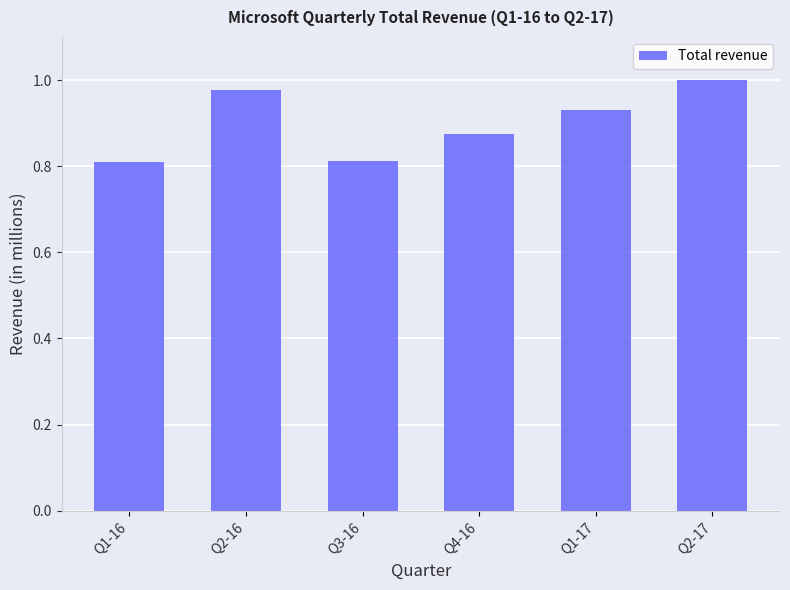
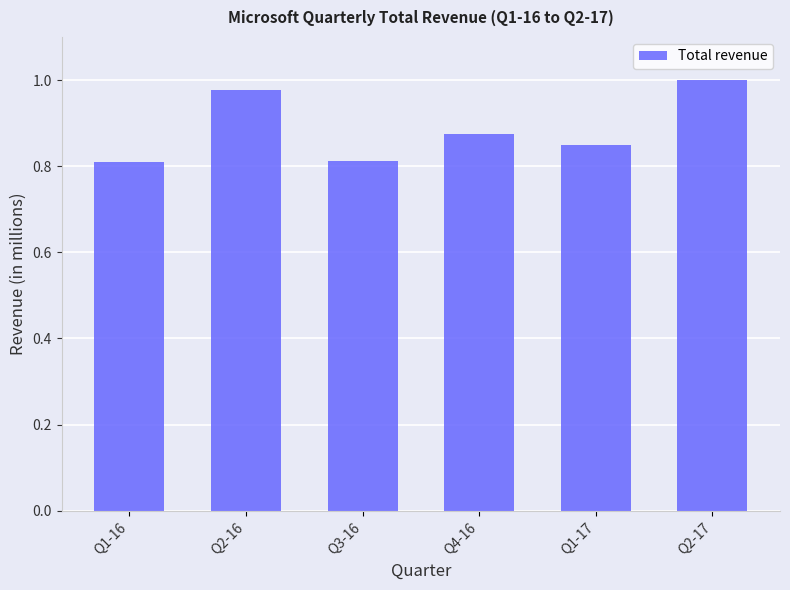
  {
    "Q1-16": 0.81,
    "Q2-16": 0.98,
    "Q3-16": 0.81,
    "Q4-16": 0.88,
-   "Q1-17": 0.93,
+   "Q1-17": 0.85,
    "Q2-17": 1.00
  }
